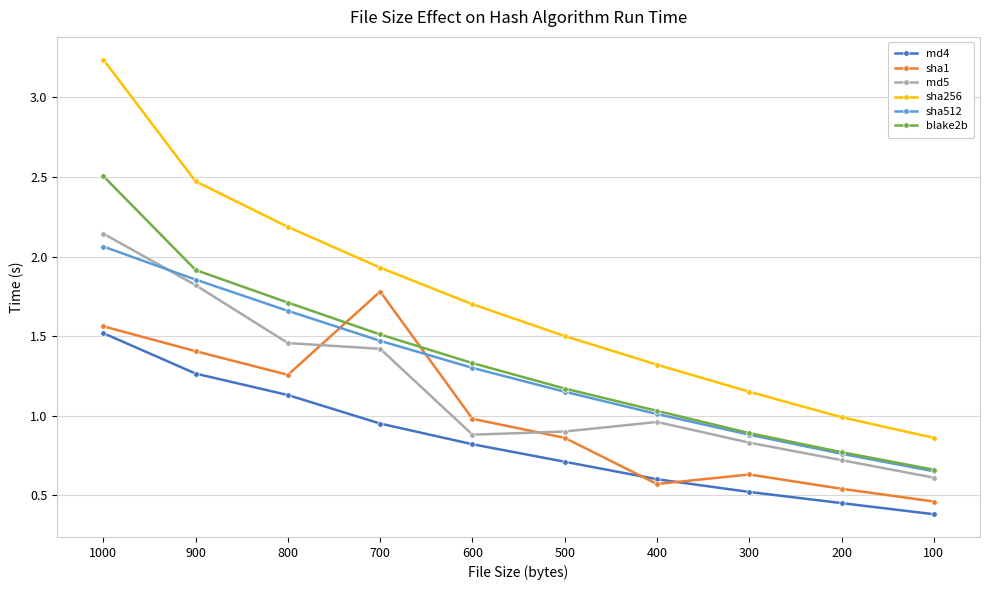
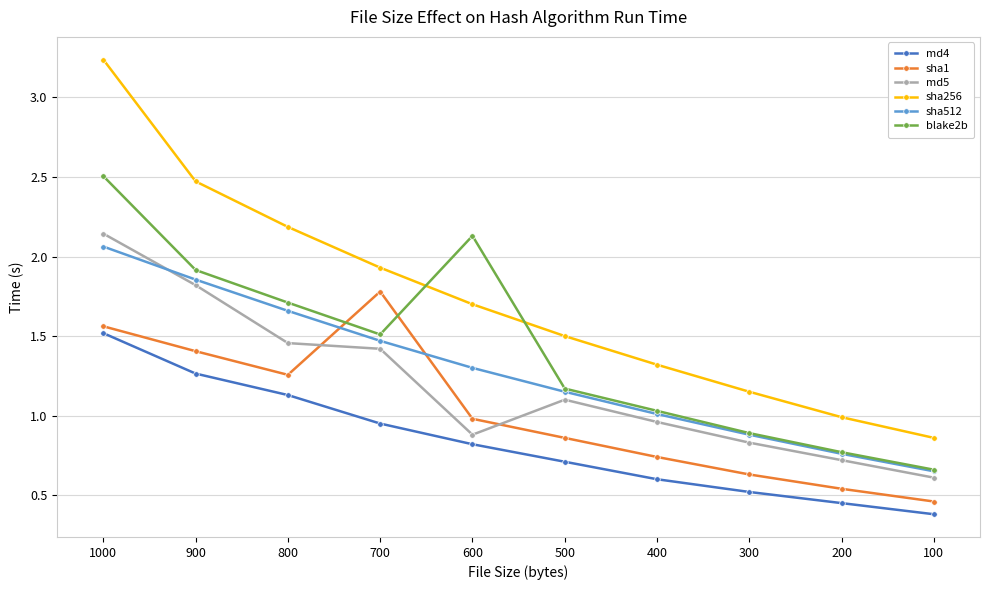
  {
    "sha1": {
      "1000": 1.56,
      "900": 1.40,
      "800": 1.26,
      "700": 1.78,
      "600": 0.98,
      "500": 0.86,
-     "400": 0.57,
+     "400": 0.74,
      "300": 0.63,
      "200": 0.54,
      "100": 0.46
    },
    "md5": {
      "1000": 2.14,
      "900": 1.82,
      "800": 1.46,
      "700": 1.42,
      "600": 0.88,
-     "500": 0.9,
+     "500": 1.1,
      "400": 0.96,
      "300": 0.83,
      "200": 0.72,
      "100": 0.6
    },
    "sha256": {
      "1000": 3.24,
      "900": 2.47,
      "800": 2.19,
      "700": 1.93,
      "600": 1.70,
      "500": 1.50,
      "400": 1.32,
      "300": 1.15,
      "200": 0.99,
      "100": 0.86
    },
    "blake2b": {
      "1000": 2.51,
      "900": 1.92,
      "800": 1.71,
      "700": 1.51,
-     "600": 1.33,
+     "600": 2.13,
      "500": 1.17,
      "400": 1.03
    }
  }
